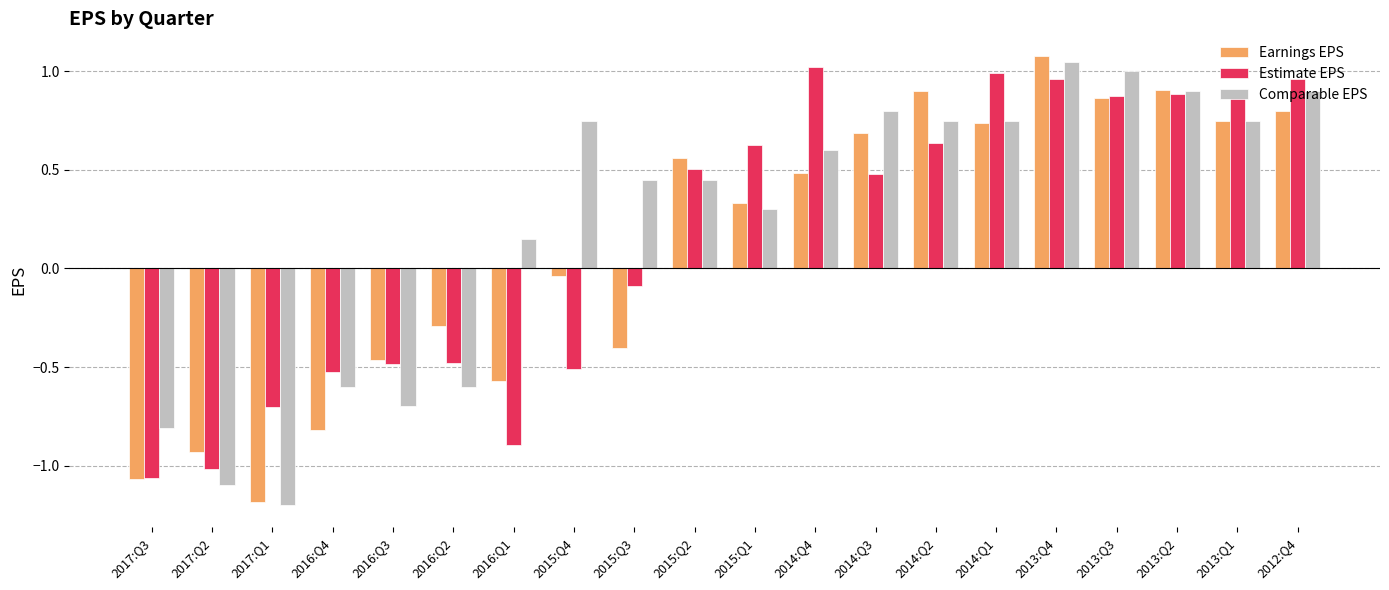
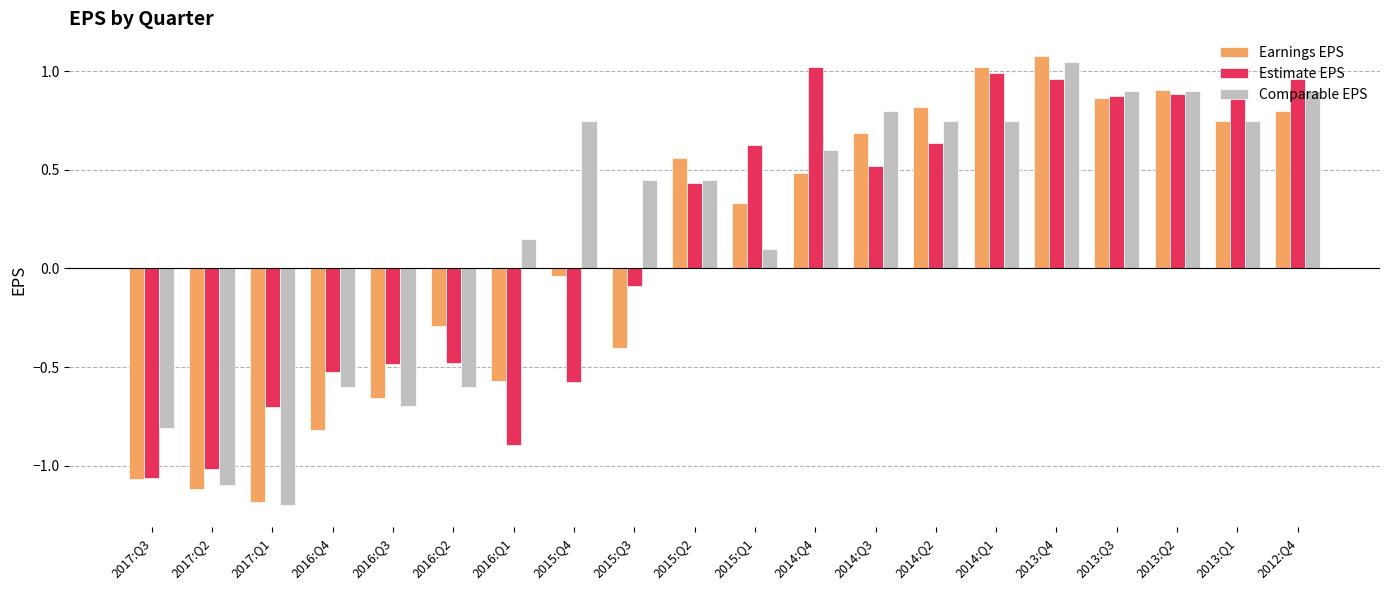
  {
    "Earnings EPS": {
      "2017:Q3": -1.07,
-     "2017:Q2": -0.93,
+     "2017:Q2": -1.12,
      "2017:Q1": -1.19,
      "2016:Q4": -0.82,
-     "2016:Q3": -0.47,
+     "2016:Q3": -0.66,
      "2016:Q2": -0.29,
      "2016:Q1": -0.57,
      "2015:Q4": -0.04,
      "2015:Q3": -0.40,
      "2015:Q2": 0.56,
      "2015:Q1": 0.33,
      "2014:Q4": 0.48,
      "2014:Q3": 0.69,
-     "2014:Q2": 0.90,
-     "2014:Q1": 0.74,
+     "2014:Q2": 0.82,
+     "2014:Q1": 1.02,
      "2013:Q4": 1.08,
      "2013:Q3": 0.86,
      "2013:Q2": 0.91,
      "2013:Q1": 0.75,
      "2012:Q4": 0.80
    },
    "Estimate EPS": {
      "2017:Q3": -1.06,
      "2017:Q2": -1.02,
      "2017:Q1": -0.70,
      "2016:Q4": -0.52,
      "2016:Q3": -0.48,
      "2016:Q2": -0.48,
      "2016:Q1": -0.89,
-     "2015:Q4": -0.51,
+     "2015:Q4": -0.57,
      "2015:Q3": -0.09,
-     "2015:Q2": 0.51,
+     "2015:Q2": 0.43,
      "2015:Q1": 0.63,
      "2014:Q4": 1.02,
-     "2014:Q3": 0.48,
+     "2014:Q3": 0.52,
      "2014:Q2": 0.64,
      "2014:Q1": 0.99,
      "2013:Q4": 0.96,
      "2013:Q3": 0.88,
      "2013:Q2": 0.88,
      "2013:Q1": 0.87,
      "2012:Q4": 0.96
    },
    "Comparable EPS": {
      "2017:Q3": -0.8,
      "2017:Q2": -1.1,
      "2017:Q1": -1.2,
      "2016:Q4": -0.6,
      "2016:Q3": -0.7,
      "2016:Q2": -0.6,
      "2016:Q1": 0.15,
      "2015:Q4": 0.75,
      "2015:Q3": 0.45,
      "2015:Q2": 0.45,
-     "2015:Q1": 0.3,
+     "2015:Q1": 0.1,
      "2014:Q4": 0.6,
      "2014:Q3": 0.8,
      "2014:Q2": 0.75,
      "2014:Q1": 0.75,
      "2013:Q4": 1.05,
-     "2013:Q3": 1.0,
+     "2013:Q3": 0.9,
      "2013:Q2": 0.9,
      "2013:Q1": 0.75,
      "2012:Q4": 0.9
    }
  }
